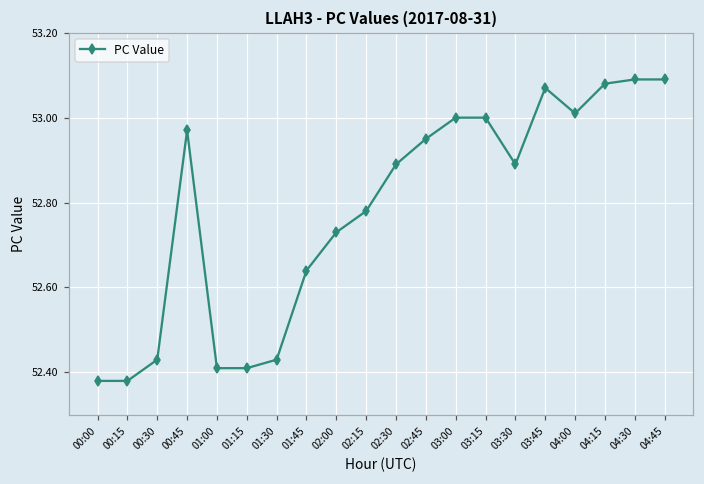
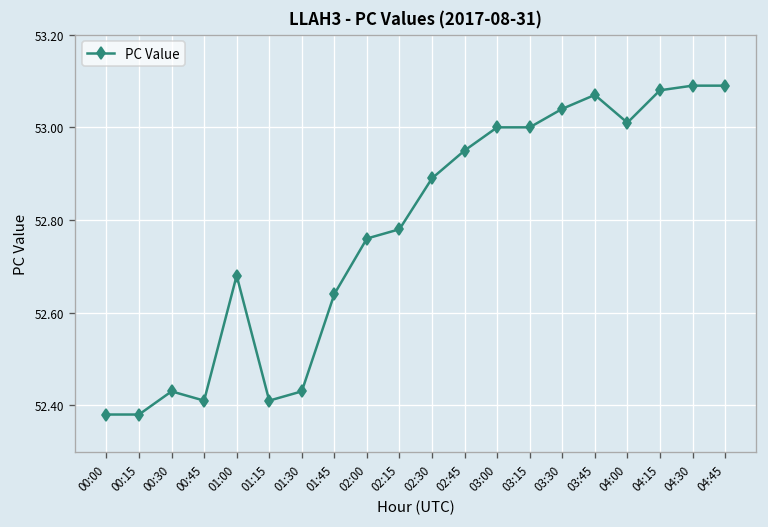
  {
    "00:00": 52.38,
    "00:15": 52.38,
    "00:30": 52.43,
-   "00:45": 52.97,
-   "01:00": 52.41,
+   "00:45": 52.41,
+   "01:00": 52.68,
    "01:15": 52.41,
    "01:30": 52.43,
    "01:45": 52.64,
-   "02:00": 52.73,
+   "02:00": 52.76,
    "02:15": 52.78,
    "02:30": 52.89,
    "02:45": 52.95,
    "03:00": 53.00,
    "03:15": 53.00,
-   "03:30": 52.89,
+   "03:30": 53.04,
    "03:45": 53.07,
    "04:00": 53.01,
    "04:15": 53.08,
    "04:30": 53.09,
    "04:45": 53.09
  }
